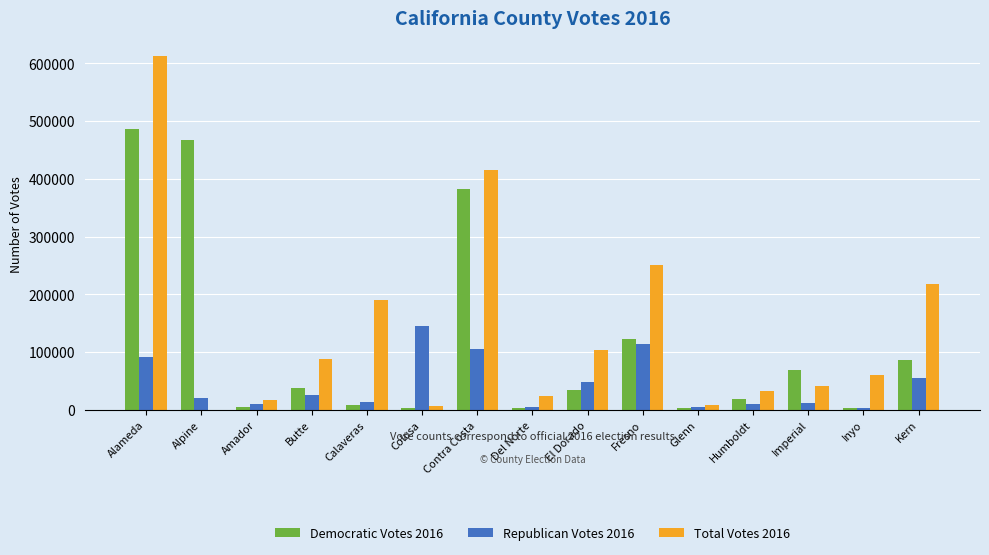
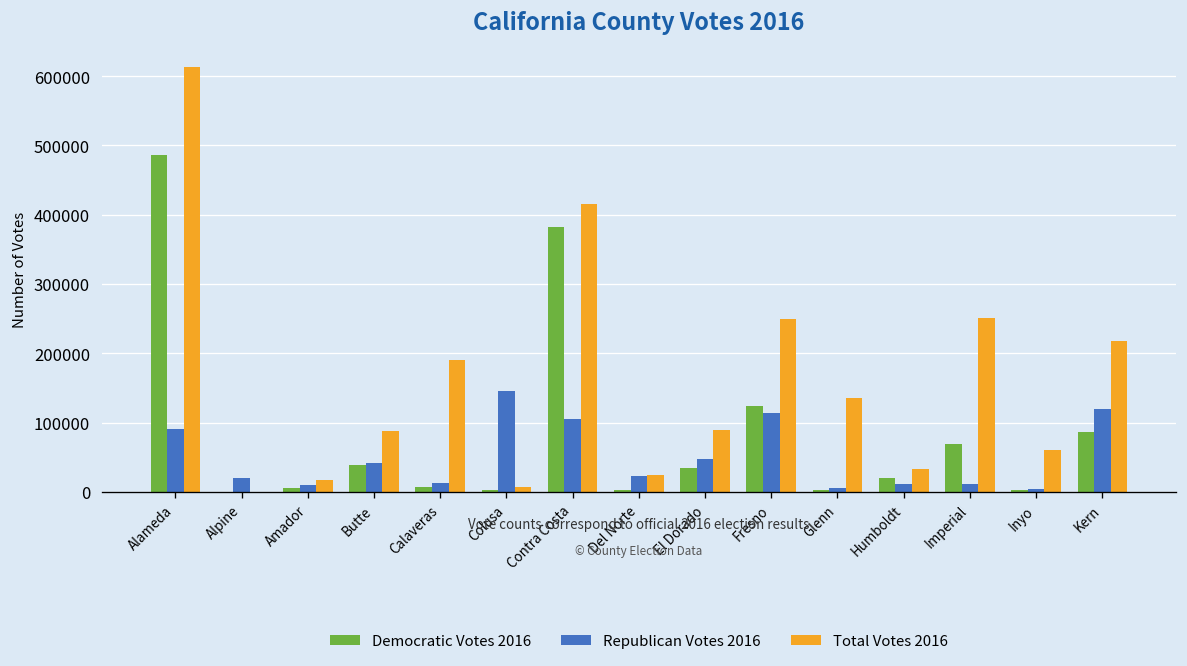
  {
    "Democratic Votes 2016": {
      "Alameda": 490000,
-     "Alpine": 470000,
+     "Alpine": 0,
      "Amador": 10000,
      "Butte": 40000,
      "Calaveras": 10000,
      "Contra Costa": 380000,
      "El Dorado": 40000,
      "Fresno": 120000,
      "Humboldt": 20000,
      "Imperial": 70000,
      "Kern": 90000
    },
    "Republican Votes 2016": {
      "Alameda": 90000,
      "Alpine": 20000,
      "Amador": 10000,
-     "Butte": 30000,
+     "Butte": 40000,
      "Calaveras": 10000,
      "Colusa": 150000,
      "Contra Costa": 110000,
-     "Del Norte": 10000,
+     "Del Norte": 20000,
      "El Dorado": 50000,
      "Fresno": 110000,
      "Glenn": 10000,
      "Humboldt": 10000,
      "Imperial": 10000,
-     "Kern": 60000
+     "Kern": 120000
    },
    "Total Votes 2016": {
      "Alameda": 610000,
      "Amador": 20000,
      "Butte": 90000,
      "Calaveras": 190000,
      "Colusa": 10000,
      "Contra Costa": 420000,
      "Del Norte": 20000,
-     "El Dorado": 100000,
+     "El Dorado": 90000,
      "Fresno": 250000,
-     "Glenn": 10000,
+     "Glenn": 140000,
      "Humboldt": 30000,
-     "Imperial": 40000,
+     "Imperial": 250000,
      "Inyo": 60000,
      "Kern": 220000
    }
  }
